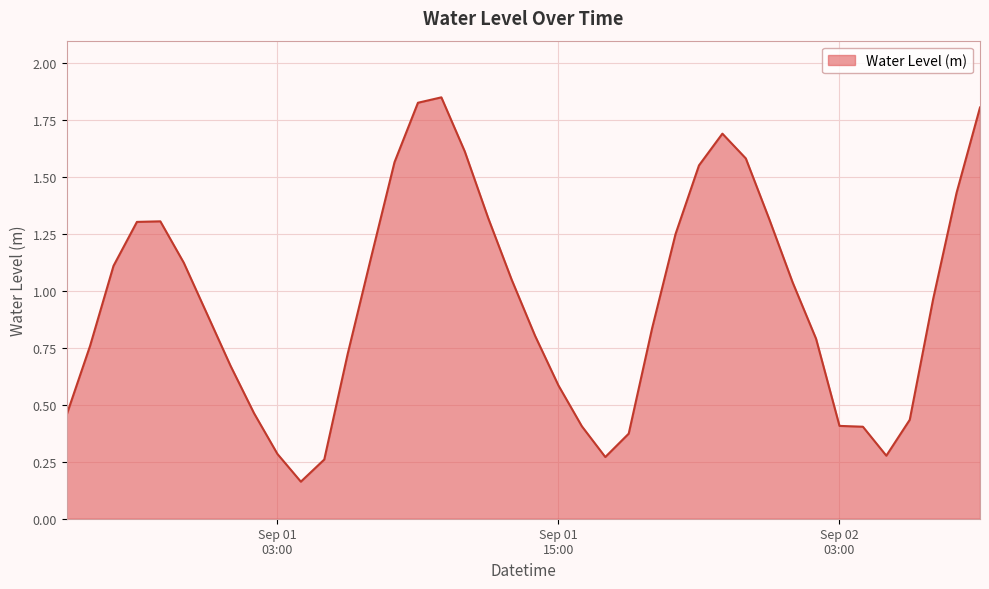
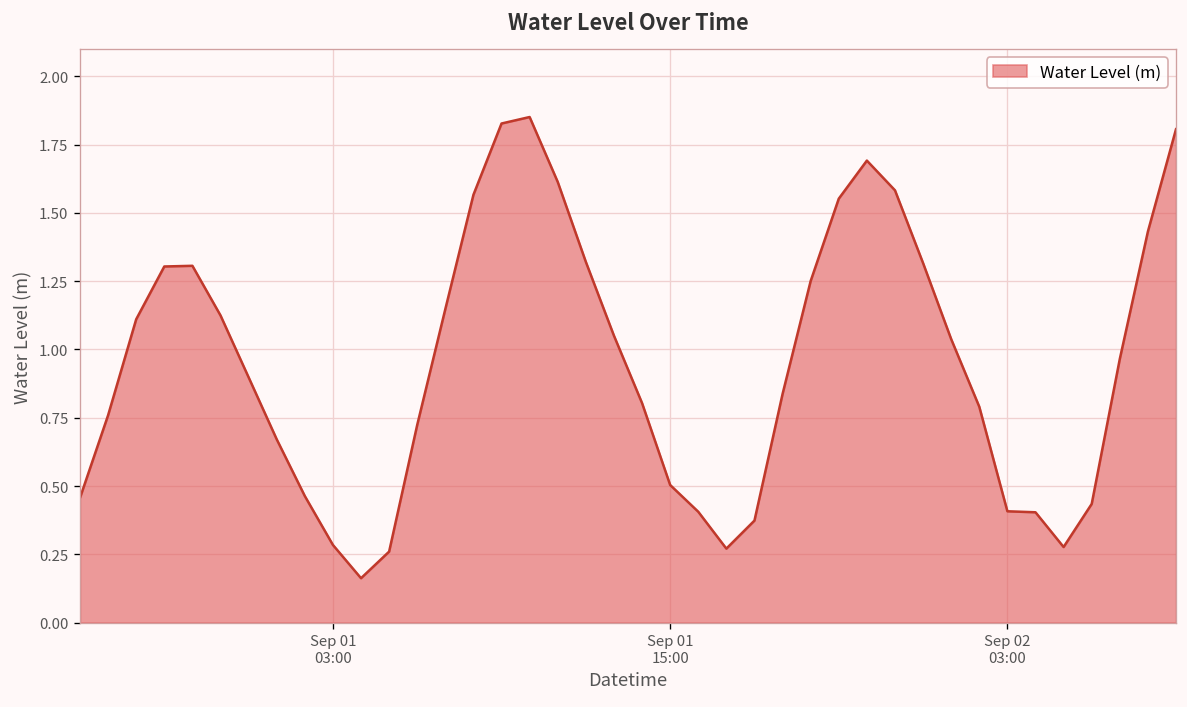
  {
    "Sep 01 03:00": 0.28,
-   "Sep 01 15:00": 0.59,
+   "Sep 01 15:00": 0.50,
    "Sep 02 03:00": 0.41
  }
